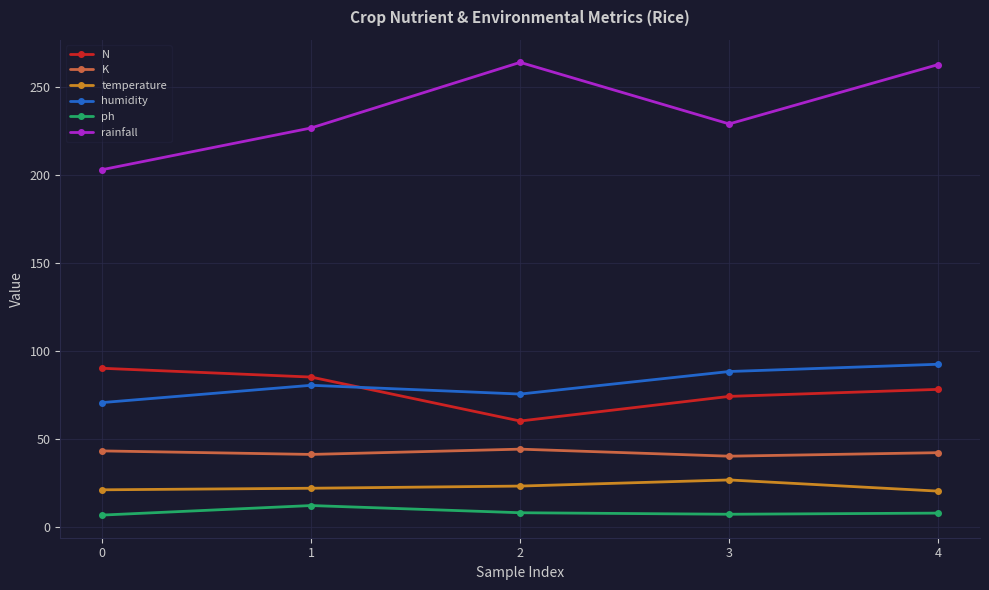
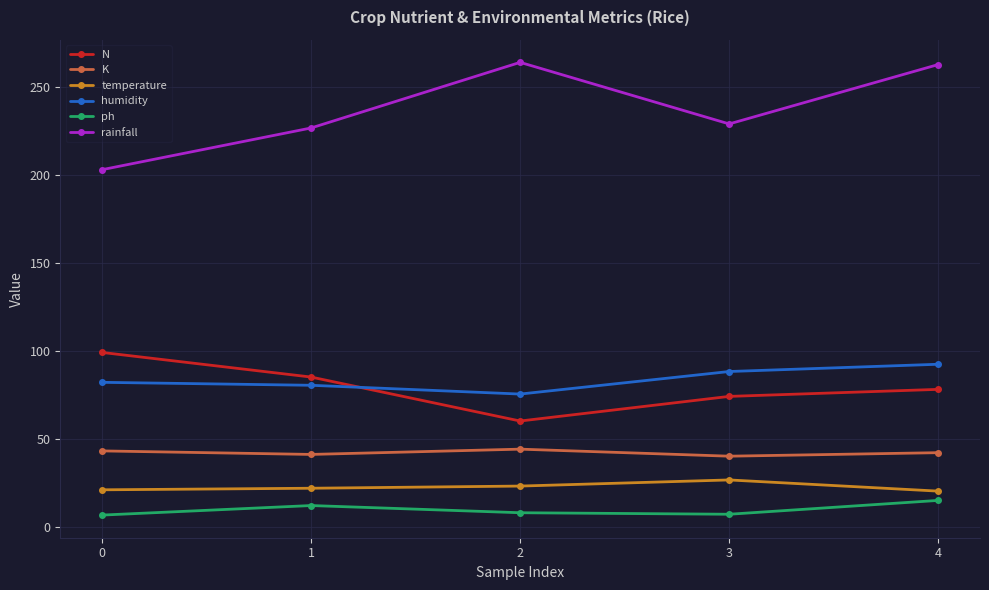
  {
    "N": {
-     "0": 90,
+     "0": 99,
      "1": 85,
      "2": 60,
      "3": 74,
      "4": 78
    },
    "humidity": {
-     "0": 70,
+     "0": 82,
      "1": 80,
      "2": 75,
      "3": 88,
      "4": 92
    },
    "ph": {
      "0": 7,
      "1": 12,
      "2": 8,
      "3": 7,
-     "4": 8
+     "4": 15
    },
    "rainfall": {
      "0": 203,
      "1": 227,
      "2": 264,
      "3": 229,
      "4": 263
    }
  }
